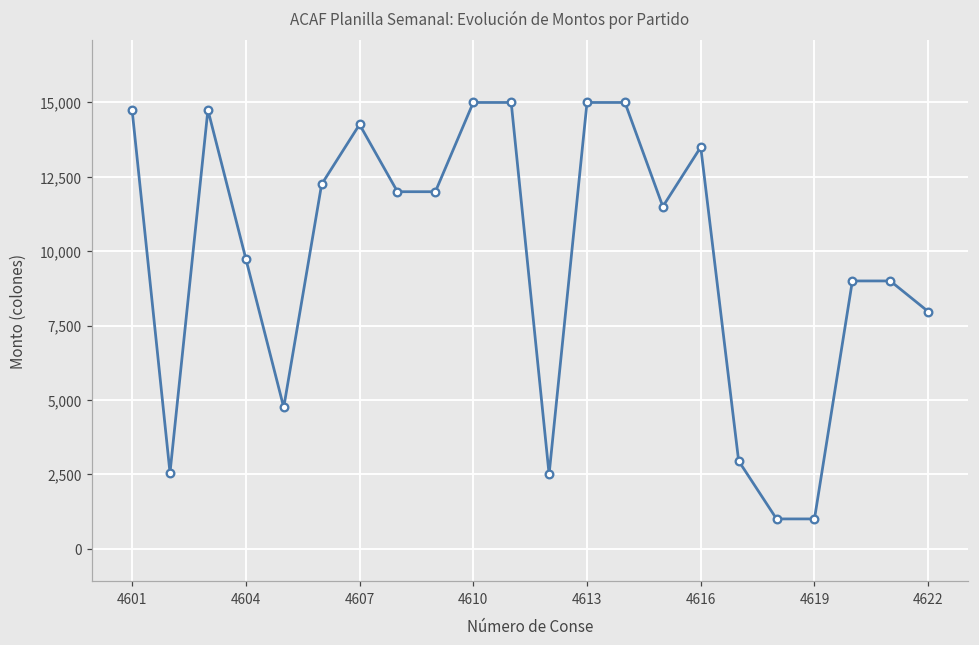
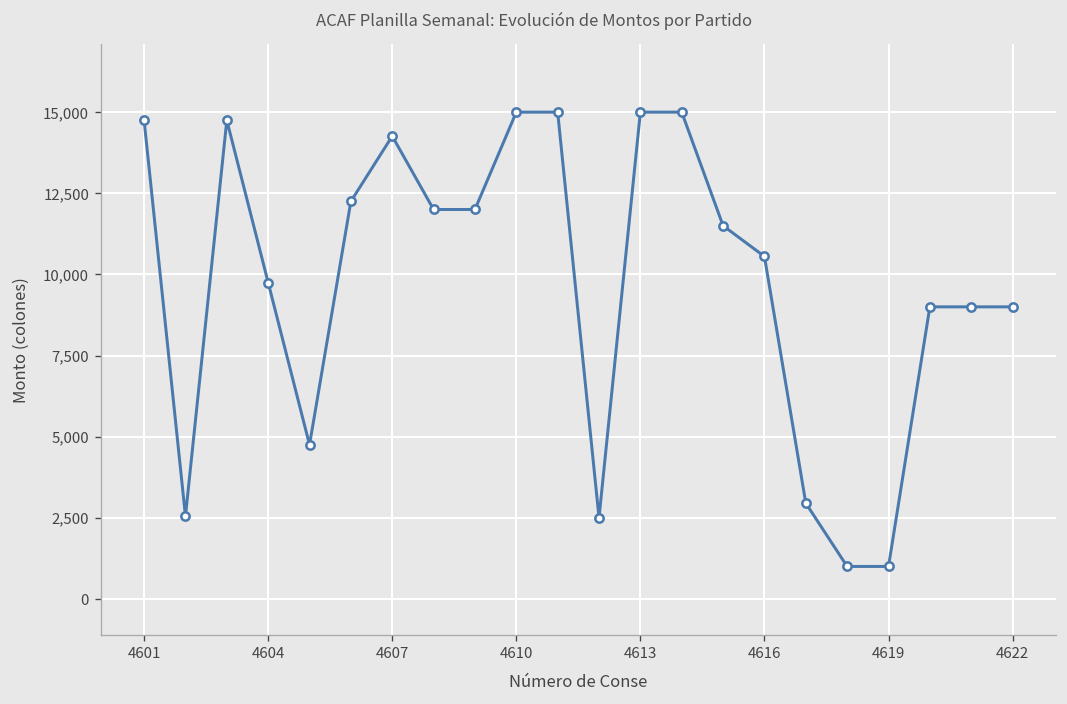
  {
    "4601": "14,800",
    "4604": "9,700",
    "4607": "14,300",
    "4610": "15,000",
    "4613": "15,000",
-   "4616": "13,500",
+   "4616": "10,600",
    "4619": "1,000",
-   "4622": "8,000"
+   "4622": "9,000"
  }
